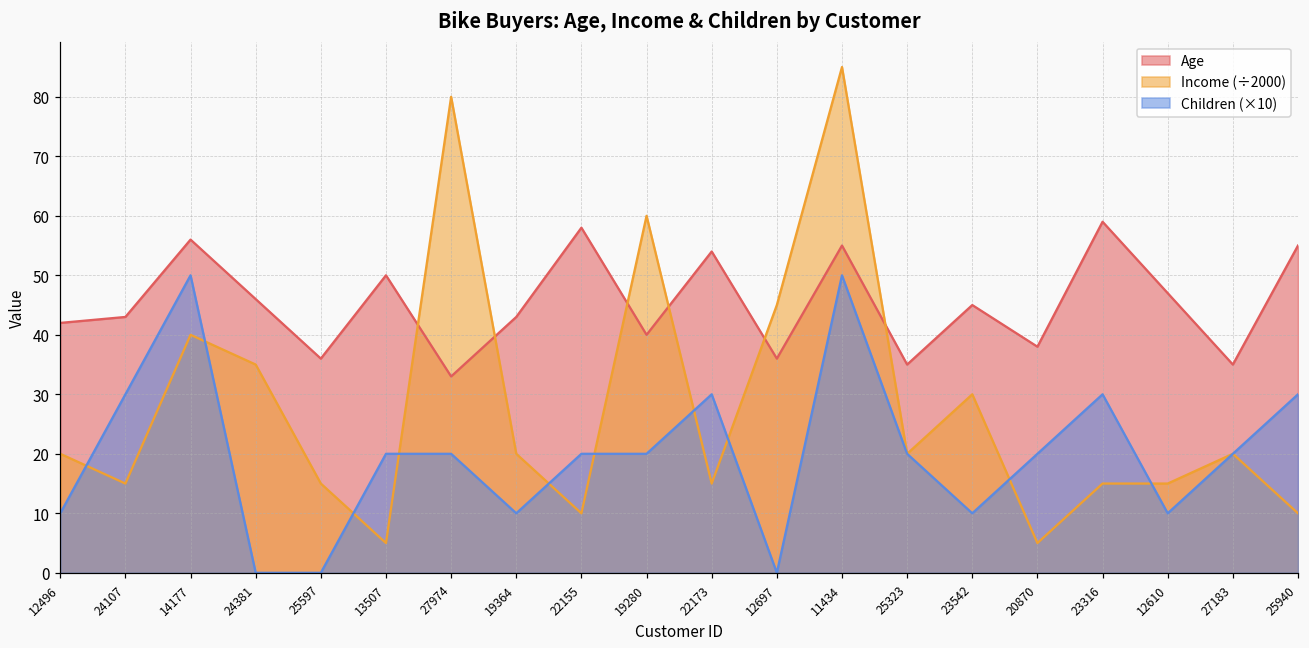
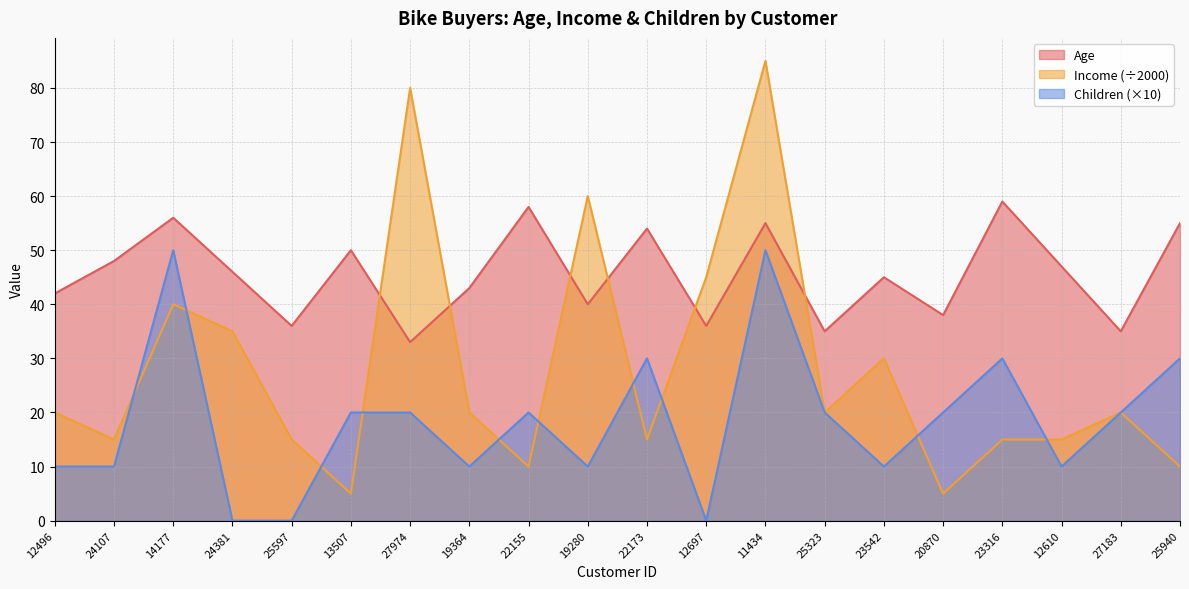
  {
    "Age": {
      "12496": 42,
-     "24107": 43,
+     "24107": 48,
      "14177": 56,
      "24381": 46,
      "25597": 36,
      "13507": 50,
      "27974": 33,
      "19364": 43,
      "22155": 58,
      "19280": 40,
      "22173": 54,
      "12697": 36,
      "11434": 55,
      "25323": 35,
      "23542": 45,
      "20870": 38,
      "23316": 59,
      "12610": 47,
      "27183": 35,
      "25940": 55
    },
    "Income (÷2000)": {
      "12496": 20,
      "24107": 15,
      "14177": 40,
      "24381": 35,
      "25597": 15,
      "13507": 5,
      "27974": 80,
      "19364": 20,
      "22155": 10,
      "19280": 60,
      "22173": 15,
      "12697": 45,
      "11434": 85,
      "23542": 30,
      "20870": 5,
      "23316": 15,
      "12610": 15,
      "25940": 10
    },
    "Children (×10)": {
      "12496": 10,
-     "24107": 30,
+     "24107": 10,
      "14177": 50,
      "24381": 0,
      "25597": 0,
      "13507": 20,
      "27974": 20,
      "19364": 10,
      "22155": 20,
-     "19280": 20,
+     "19280": 10,
      "22173": 30,
      "12697": 0,
      "11434": 50,
      "23542": 10,
      "20870": 20,
      "23316": 30,
      "12610": 10,
      "25940": 30
    }
  }
